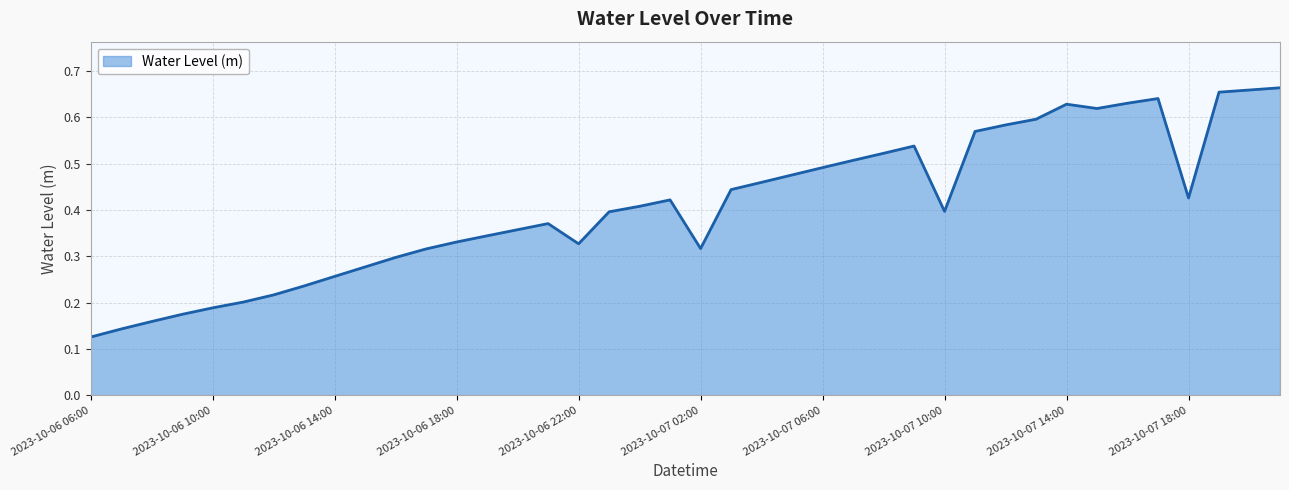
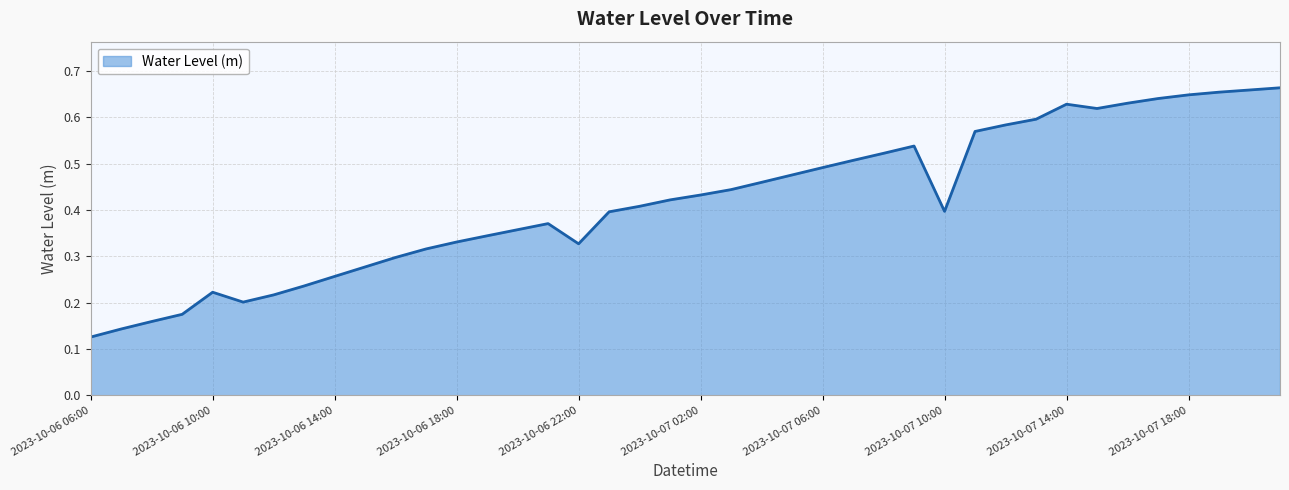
  {
    "2023-10-06 06:00": 0.13,
-   "2023-10-06 10:00": 0.19,
+   "2023-10-06 10:00": 0.22,
    "2023-10-06 14:00": 0.26,
    "2023-10-06 18:00": 0.33,
    "2023-10-06 22:00": 0.33,
-   "2023-10-07 02:00": 0.32,
+   "2023-10-07 02:00": 0.43,
    "2023-10-07 06:00": 0.49,
    "2023-10-07 10:00": 0.40,
    "2023-10-07 14:00": 0.63,
-   "2023-10-07 18:00": 0.43
+   "2023-10-07 18:00": 0.65
  }
